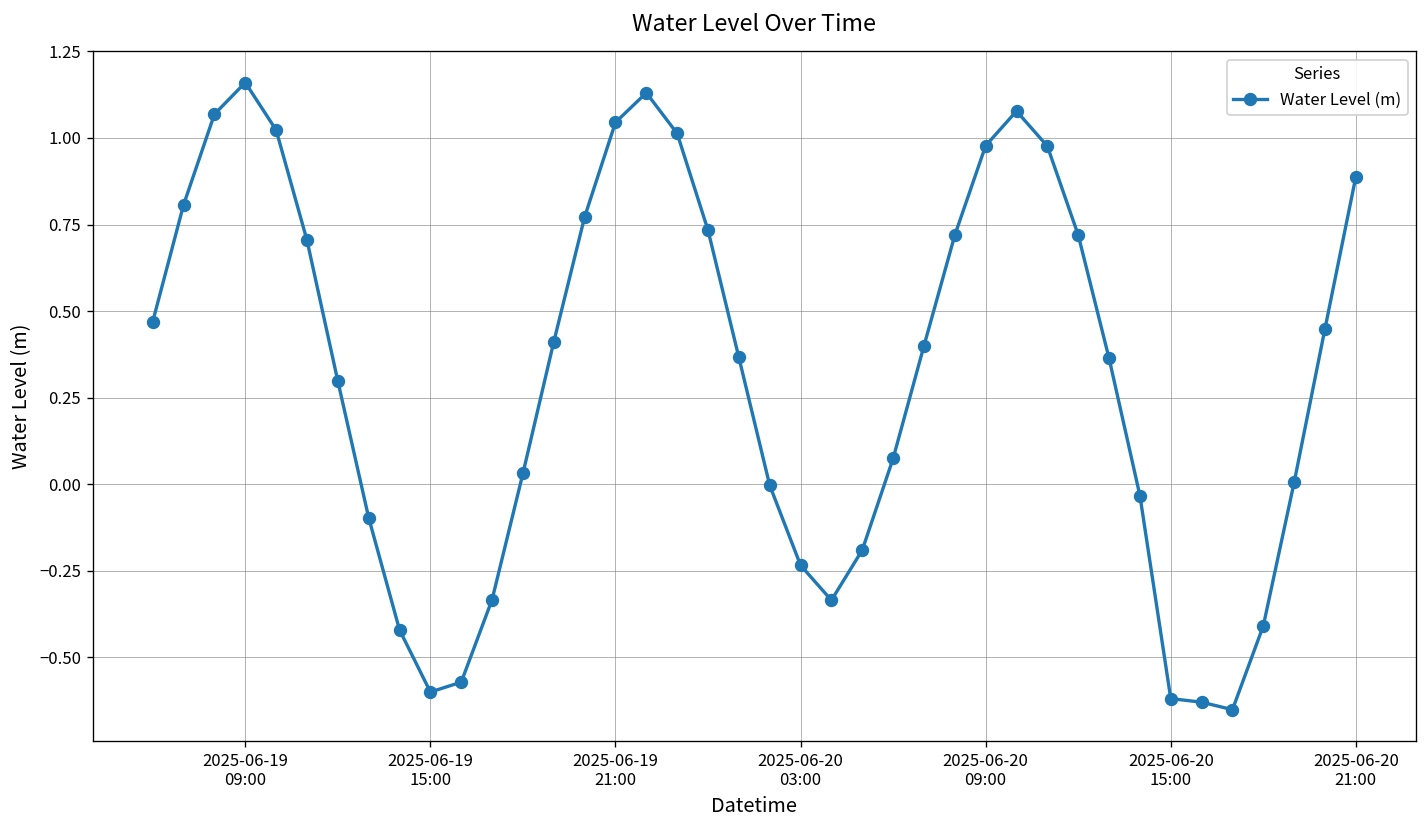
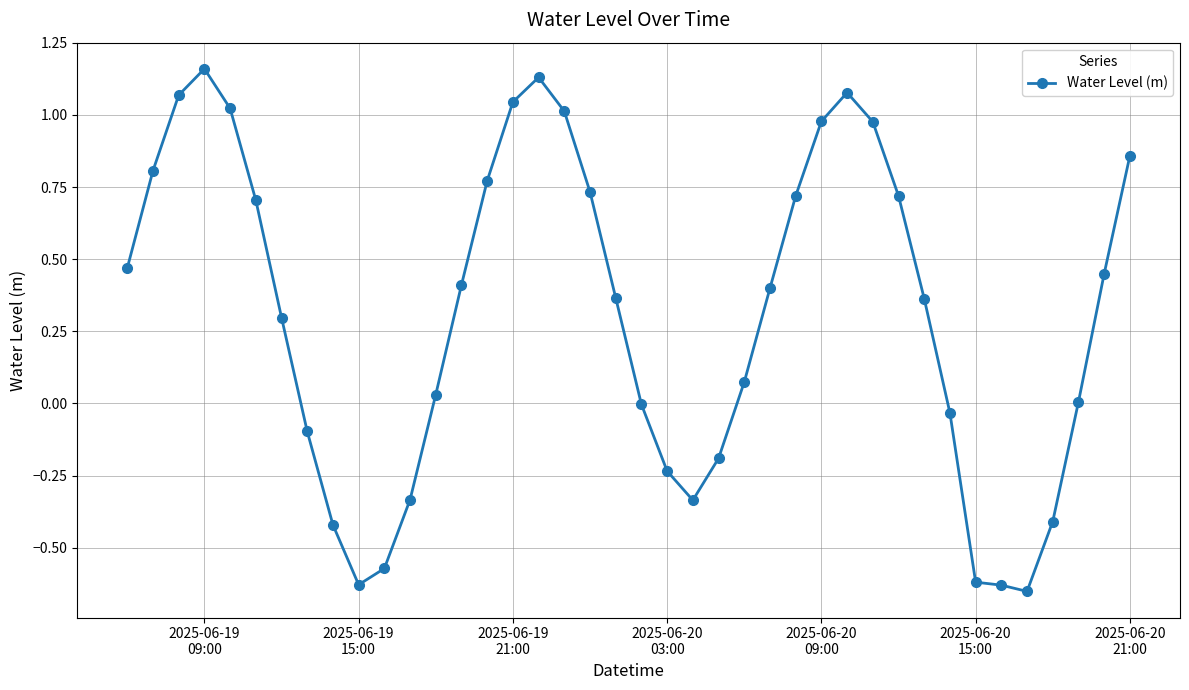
  {
    "2025-06-19 09:00": 1.16,
-   "2025-06-19 15:00": -0.60,
+   "2025-06-19 15:00": -0.63,
    "2025-06-19 21:00": 1.05,
    "2025-06-20 03:00": -0.23,
    "2025-06-20 09:00": 0.98,
    "2025-06-20 15:00": -0.62,
-   "2025-06-20 21:00": 0.89
+   "2025-06-20 21:00": 0.86
  }
